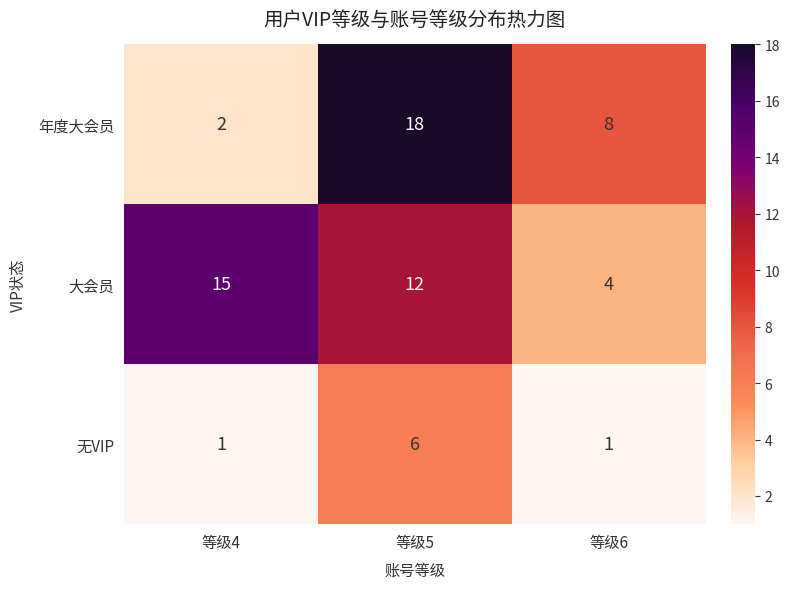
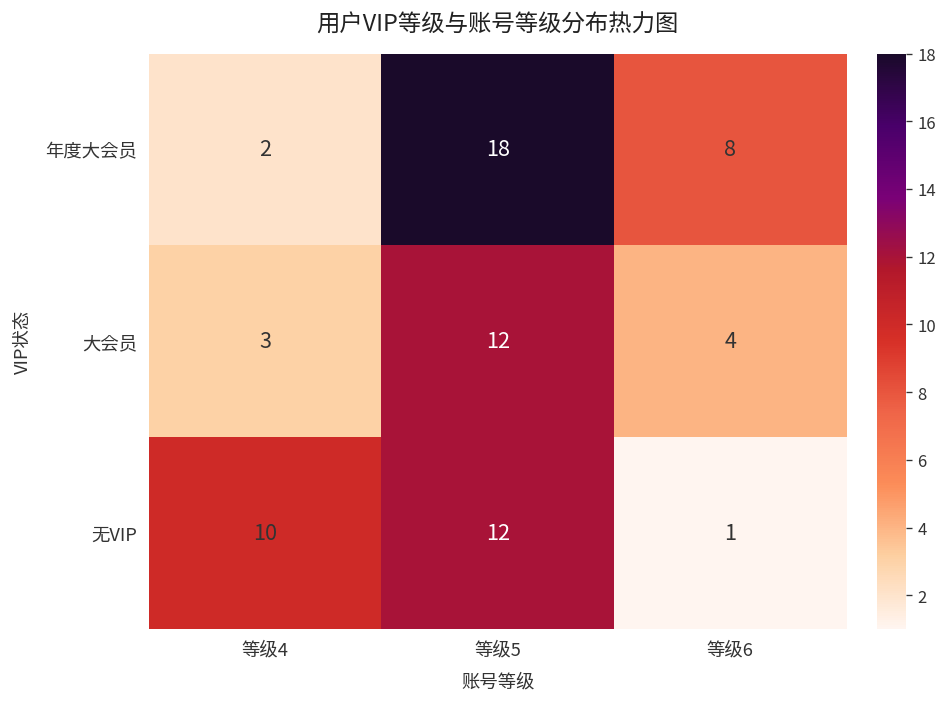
  {
    "年度大会员": {
      "等级4": 2,
      "等级5": 18,
      "等级6": 8
    },
    "大会员": {
-     "等级4": 15,
+     "等级4": 3,
      "等级5": 12,
      "等级6": 4
    },
    "无VIP": {
-     "等级4": 1,
-     "等级5": 6,
+     "等级4": 10,
+     "等级5": 12,
      "等级6": 1
    }
  }
